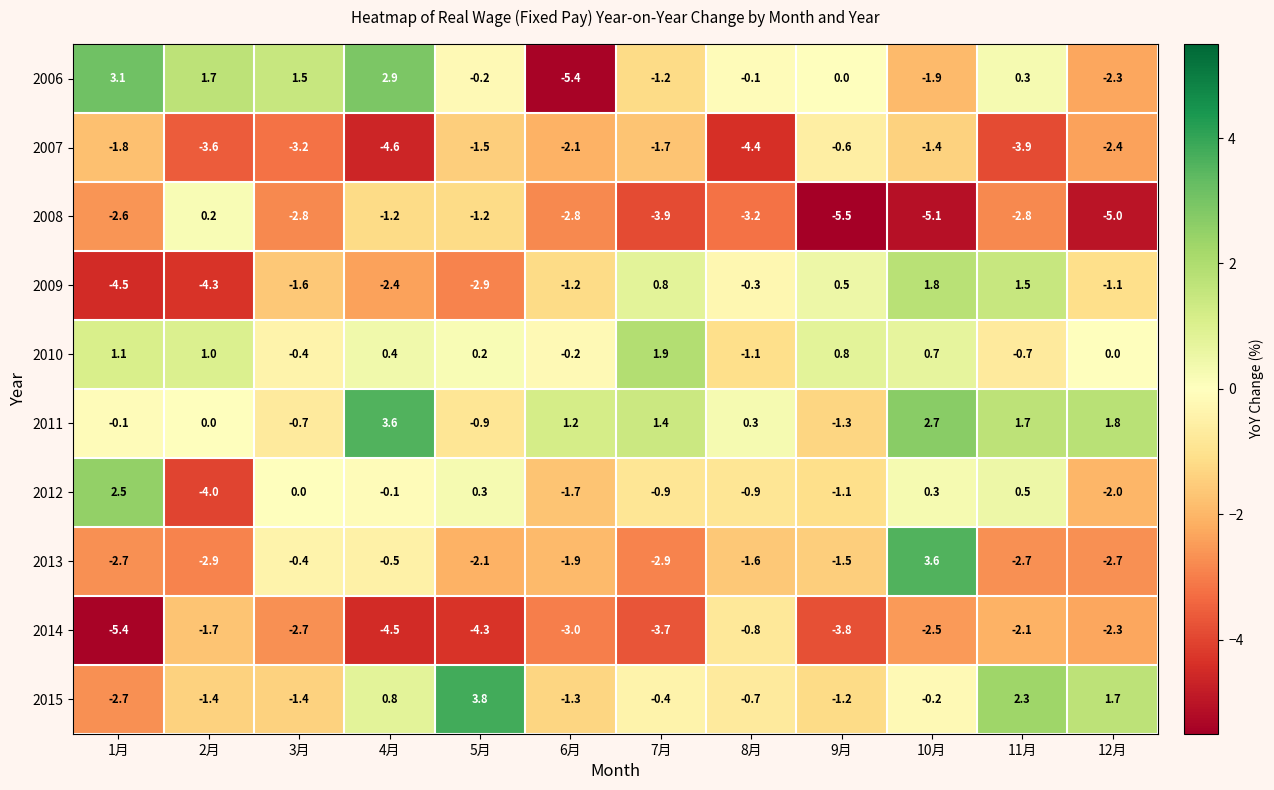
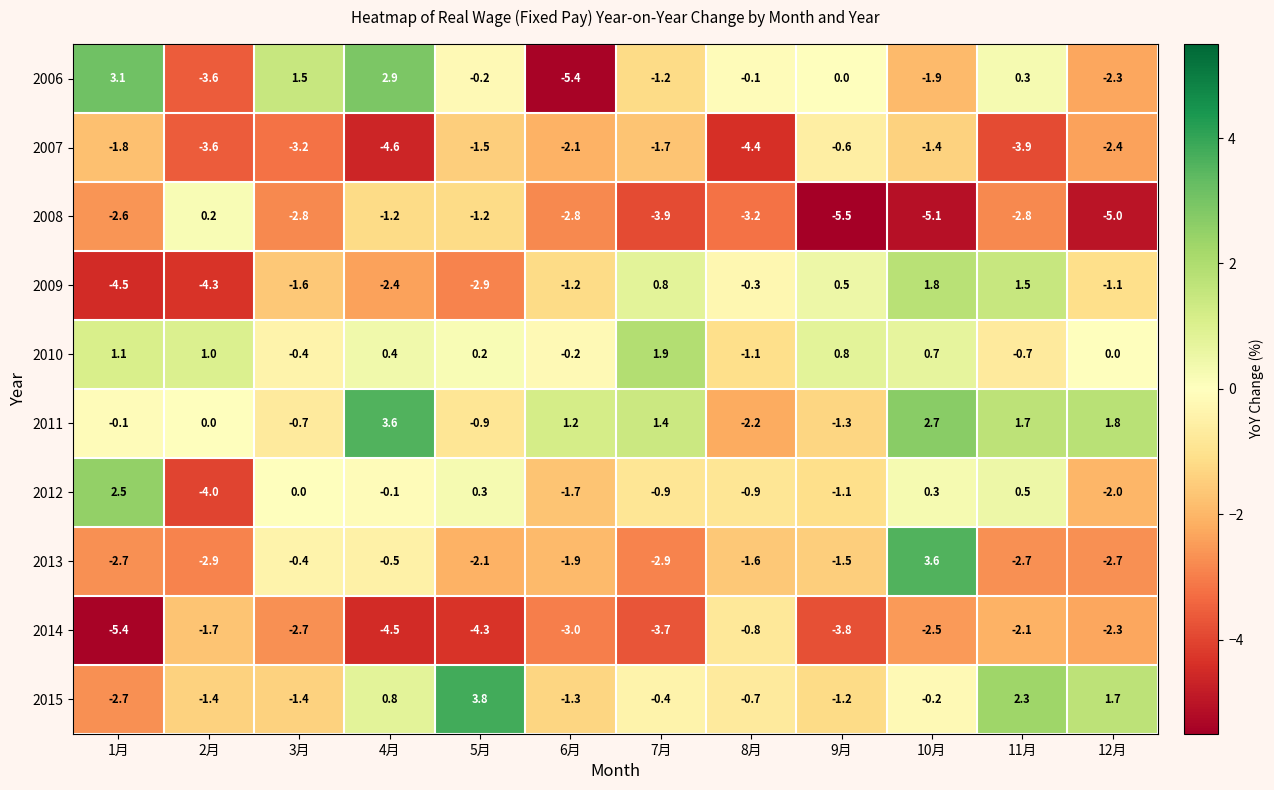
  {
    "2006": {
      "1月": 3.1,
-     "2月": 1.7,
+     "2月": -3.6,
      "3月": 1.5,
      "4月": 2.9,
      "5月": -0.2,
      "6月": -5.4,
      "7月": -1.2,
      "8月": -0.1,
      "9月": 0.0,
      "10月": -1.9,
      "11月": 0.3,
      "12月": -2.3
    },
    "2007": {
      "1月": -1.8,
      "2月": -3.6,
      "3月": -3.2,
      "4月": -4.6,
      "5月": -1.5,
      "6月": -2.1,
      "7月": -1.7,
      "8月": -4.4,
      "9月": -0.6,
      "10月": -1.4,
      "11月": -3.9,
      "12月": -2.4
    },
    "2008": {
      "1月": -2.6,
      "2月": 0.2,
      "3月": -2.8,
      "4月": -1.2,
      "5月": -1.2,
      "6月": -2.8,
      "7月": -3.9,
      "8月": -3.2,
      "9月": -5.5,
      "10月": -5.1,
      "11月": -2.8,
      "12月": -5.0
    },
    "2009": {
      "1月": -4.5,
      "2月": -4.3,
      "3月": -1.6,
      "4月": -2.4,
      "5月": -2.9,
      "6月": -1.2,
      "7月": 0.8,
      "8月": -0.3,
      "9月": 0.5,
      "10月": 1.8,
      "11月": 1.5,
      "12月": -1.1
    },
    "2010": {
      "1月": 1.1,
      "2月": 1.0,
      "3月": -0.4,
      "4月": 0.4,
      "5月": 0.2,
      "6月": -0.2,
      "7月": 1.9,
      "8月": -1.1,
      "9月": 0.8,
      "10月": 0.7,
      "11月": -0.7,
      "12月": 0.0
    },
    "2011": {
      "1月": -0.1,
      "2月": 0.0,
      "3月": -0.7,
      "4月": 3.6,
      "5月": -0.9,
      "6月": 1.2,
      "7月": 1.4,
-     "8月": 0.3,
+     "8月": -2.2,
      "9月": -1.3,
      "10月": 2.7,
      "11月": 1.7,
      "12月": 1.8
    },
    "2012": {
      "1月": 2.5,
      "2月": -4.0,
      "3月": 0.0,
      "4月": -0.1,
      "5月": 0.3,
      "6月": -1.7,
      "7月": -0.9,
      "8月": -0.9,
      "9月": -1.1,
      "10月": 0.3,
      "11月": 0.5,
      "12月": -2.0
    },
    "2013": {
      "1月": -2.7,
      "2月": -2.9,
      "3月": -0.4,
      "4月": -0.5,
      "5月": -2.1,
      "6月": -1.9,
      "7月": -2.9,
      "8月": -1.6,
      "9月": -1.5,
      "10月": 3.6,
      "11月": -2.7,
      "12月": -2.7
    },
    "2014": {
      "1月": -5.4,
      "2月": -1.7,
      "3月": -2.7,
      "4月": -4.5,
      "5月": -4.3,
      "6月": -3.0,
      "7月": -3.7,
      "8月": -0.8,
      "9月": -3.8,
      "10月": -2.5,
      "11月": -2.1,
      "12月": -2.3
    },
    "2015": {
      "1月": -2.7,
      "2月": -1.4,
      "3月": -1.4,
      "4月": 0.8,
      "5月": 3.8,
      "6月": -1.3,
      "7月": -0.4,
      "8月": -0.7,
      "9月": -1.2,
      "10月": -0.2,
      "11月": 2.3,
      "12月": 1.7
    }
  }
